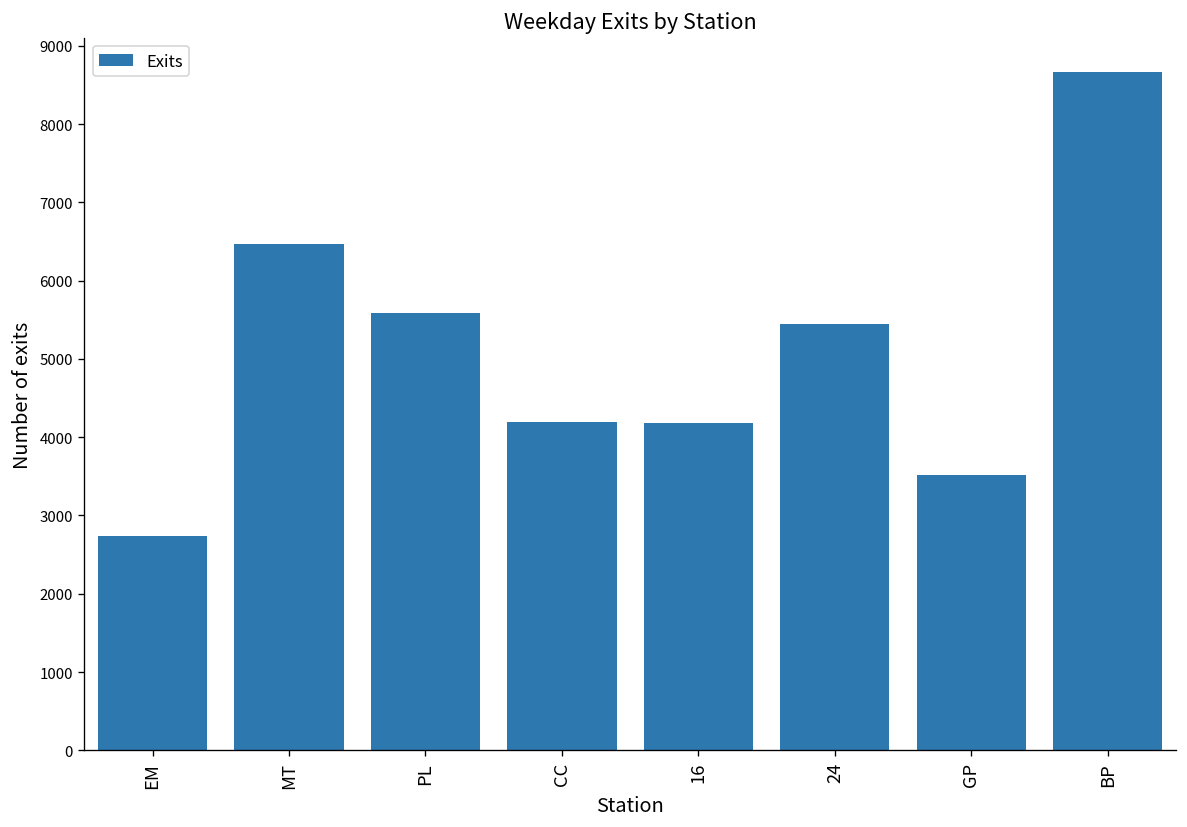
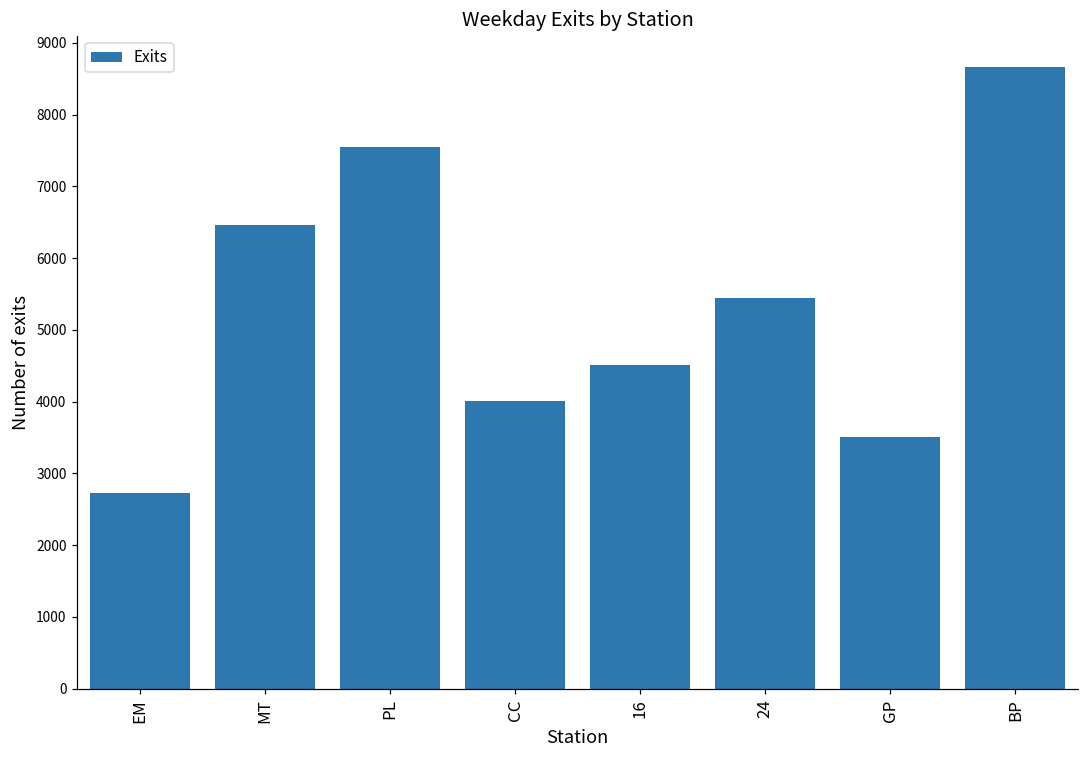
  {
    "EM": 2700,
    "MT": 6500,
-   "PL": 5600,
-   "CC": 4200,
-   "16": 4200,
+   "PL": 7500,
+   "CC": 4000,
+   "16": 4500,
    "24": 5400,
    "GP": 3500,
    "BP": 8700
  }
